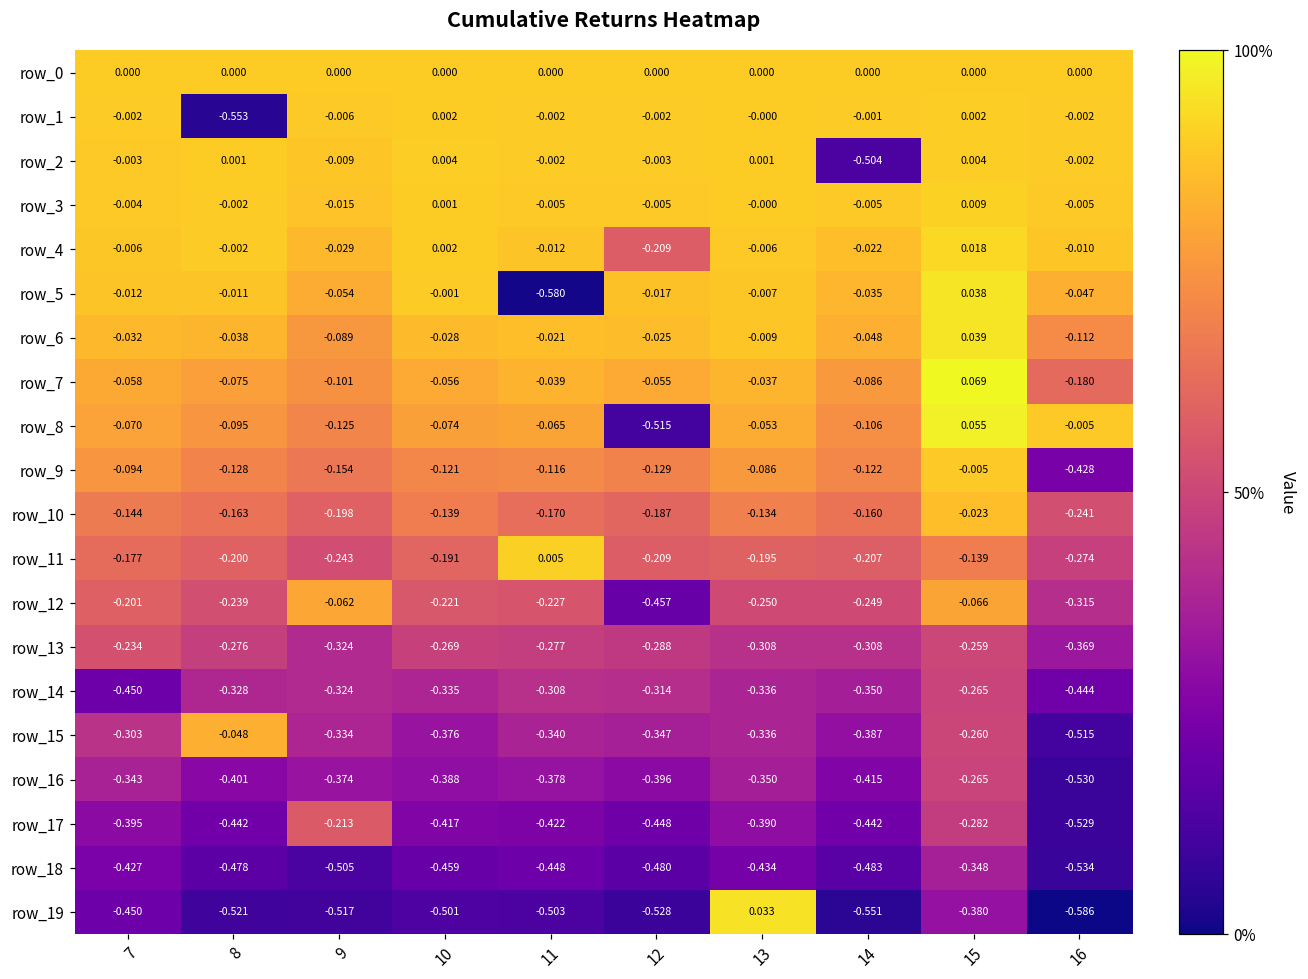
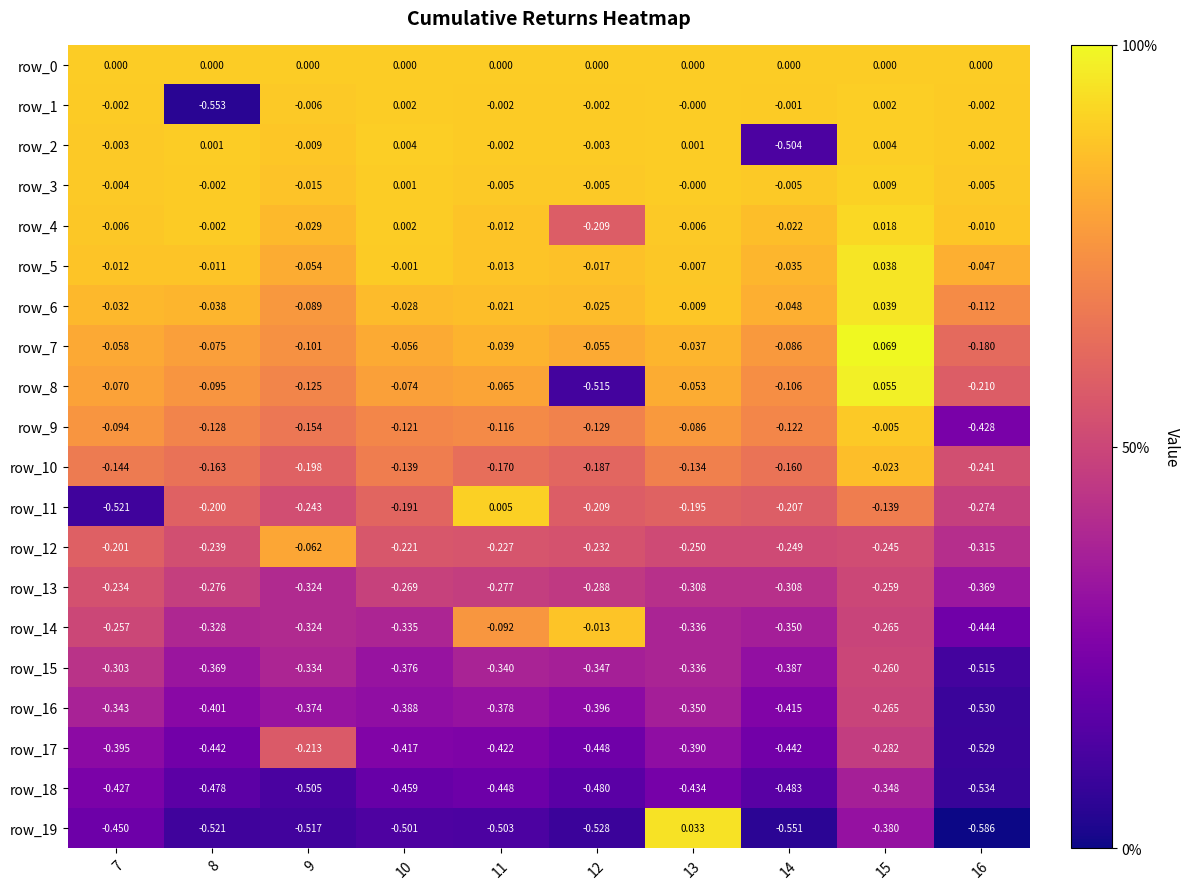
  {
    "row_0": {
      "7": 0.000,
      "8": 0.000,
      "9": 0.000,
      "10": 0.000,
      "11": 0.000,
      "12": 0.000,
      "13": 0.000,
      "14": 0.000,
      "15": 0.000,
      "16": 0.000
    },
    "row_1": {
      "7": -0.002,
      "8": -0.553,
      "9": -0.006,
      "10": 0.002,
      "11": -0.002,
      "12": -0.002,
      "13": -0.000,
      "14": -0.001,
      "15": 0.002,
      "16": -0.002
    },
    "row_2": {
      "7": -0.003,
      "8": 0.001,
      "9": -0.009,
      "10": 0.004,
      "11": -0.002,
      "12": -0.003,
      "13": 0.001,
      "14": -0.504,
      "15": 0.004,
      "16": -0.002
    },
    "row_3": {
      "7": -0.004,
      "8": -0.002,
      "9": -0.015,
      "10": 0.001,
      "11": -0.005,
      "12": -0.005,
      "13": -0.000,
      "14": -0.005,
      "15": 0.009,
      "16": -0.005
    },
    "row_4": {
      "7": -0.006,
      "8": -0.002,
      "9": -0.029,
      "10": 0.002,
      "11": -0.012,
      "12": -0.209,
      "13": -0.006,
      "14": -0.022,
      "15": 0.018,
      "16": -0.010
    },
    "row_5": {
      "7": -0.012,
      "8": -0.011,
      "9": -0.054,
      "10": -0.001,
-     "11": -0.580,
+     "11": -0.013,
      "12": -0.017,
      "13": -0.007,
      "14": -0.035,
      "15": 0.038,
      "16": -0.047
    },
    "row_6": {
      "7": -0.032,
      "8": -0.038,
      "9": -0.089,
      "10": -0.028,
      "11": -0.021,
      "12": -0.025,
      "13": -0.009,
      "14": -0.048,
      "15": 0.039,
      "16": -0.112
    },
    "row_7": {
      "7": -0.058,
      "8": -0.075,
      "9": -0.101,
      "10": -0.056,
      "11": -0.039,
      "12": -0.055,
      "13": -0.037,
      "14": -0.086,
      "15": 0.069,
      "16": -0.180
    },
    "row_8": {
      "7": -0.070,
      "8": -0.095,
      "9": -0.125,
      "10": -0.074,
      "11": -0.065,
      "12": -0.515,
      "13": -0.053,
      "14": -0.106,
      "15": 0.055,
-     "16": -0.005
+     "16": -0.210
    },
    "row_9": {
      "7": -0.094,
      "8": -0.128,
      "9": -0.154,
      "10": -0.121,
      "11": -0.116,
      "12": -0.129,
      "13": -0.086,
      "14": -0.122,
      "15": -0.005,
      "16": -0.428
    },
    "row_10": {
      "7": -0.144,
      "8": -0.163,
      "9": -0.198,
      "10": -0.139,
      "11": -0.170,
      "12": -0.187,
      "13": -0.134,
      "14": -0.160,
      "15": -0.023,
      "16": -0.241
    },
    "row_11": {
-     "7": -0.177,
+     "7": -0.521,
      "8": -0.200,
      "9": -0.243,
      "10": -0.191,
      "11": 0.005,
      "12": -0.209,
      "13": -0.195,
      "14": -0.207,
      "15": -0.139,
      "16": -0.274
    },
    "row_12": {
      "7": -0.201,
      "8": -0.239,
      "9": -0.062,
      "10": -0.221,
      "11": -0.227,
-     "12": -0.457,
+     "12": -0.232,
      "13": -0.250,
      "14": -0.249,
-     "15": -0.066,
+     "15": -0.245,
      "16": -0.315
    },
    "row_13": {
      "7": -0.234,
      "8": -0.276,
      "9": -0.324,
      "10": -0.269,
      "11": -0.277,
      "12": -0.288,
      "13": -0.308,
      "14": -0.308,
      "15": -0.259,
      "16": -0.369
    },
    "row_14": {
-     "7": -0.450,
+     "7": -0.257,
      "8": -0.328,
      "9": -0.324,
      "10": -0.335,
-     "11": -0.308,
-     "12": -0.314,
+     "11": -0.092,
+     "12": -0.013,
      "13": -0.336,
      "14": -0.350,
      "15": -0.265,
      "16": -0.444
    },
    "row_15": {
      "7": -0.303,
-     "8": -0.048,
+     "8": -0.369,
      "9": -0.334,
      "10": -0.376,
      "11": -0.340,
      "12": -0.347,
      "13": -0.336,
      "14": -0.387,
      "15": -0.260,
      "16": -0.515
    },
    "row_16": {
      "7": -0.343,
      "8": -0.401,
      "9": -0.374,
      "10": -0.388,
      "11": -0.378,
      "12": -0.396,
      "13": -0.350,
      "14": -0.415,
      "15": -0.265,
      "16": -0.530
    },
    "row_17": {
      "7": -0.395,
      "8": -0.442,
      "9": -0.213,
      "10": -0.417,
      "11": -0.422,
      "12": -0.448,
      "13": -0.390,
      "14": -0.442,
      "15": -0.282,
      "16": -0.529
    },
    "row_18": {
      "7": -0.427,
      "8": -0.478,
      "9": -0.505,
      "10": -0.459,
      "11": -0.448,
      "12": -0.480,
      "13": -0.434,
      "14": -0.483,
      "15": -0.348,
      "16": -0.534
    },
    "row_19": {
      "7": -0.450,
      "8": -0.521,
      "9": -0.517,
      "10": -0.501,
      "11": -0.503,
      "12": -0.528,
      "13": 0.033,
      "14": -0.551,
      "15": -0.380,
      "16": -0.586
    }
  }
